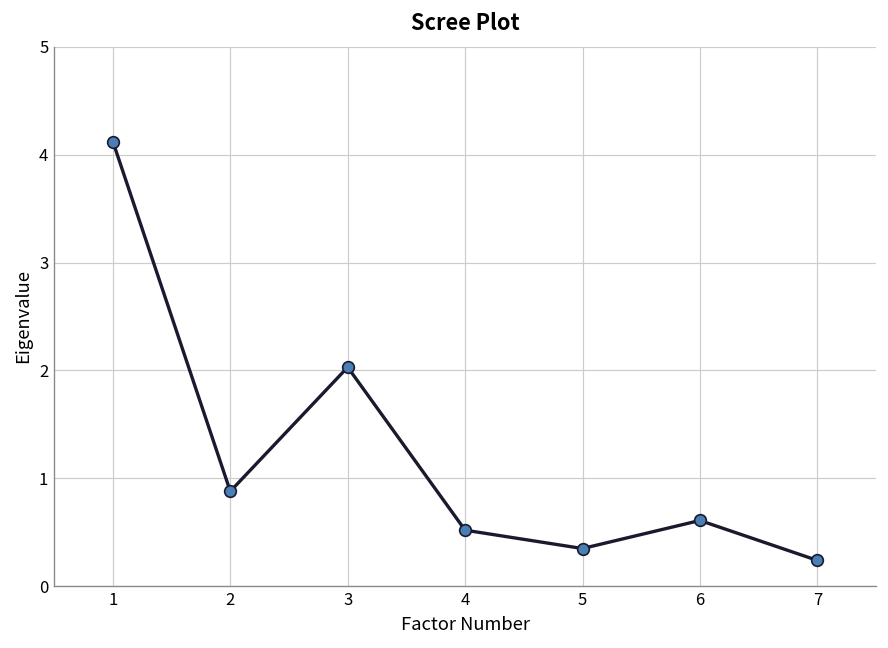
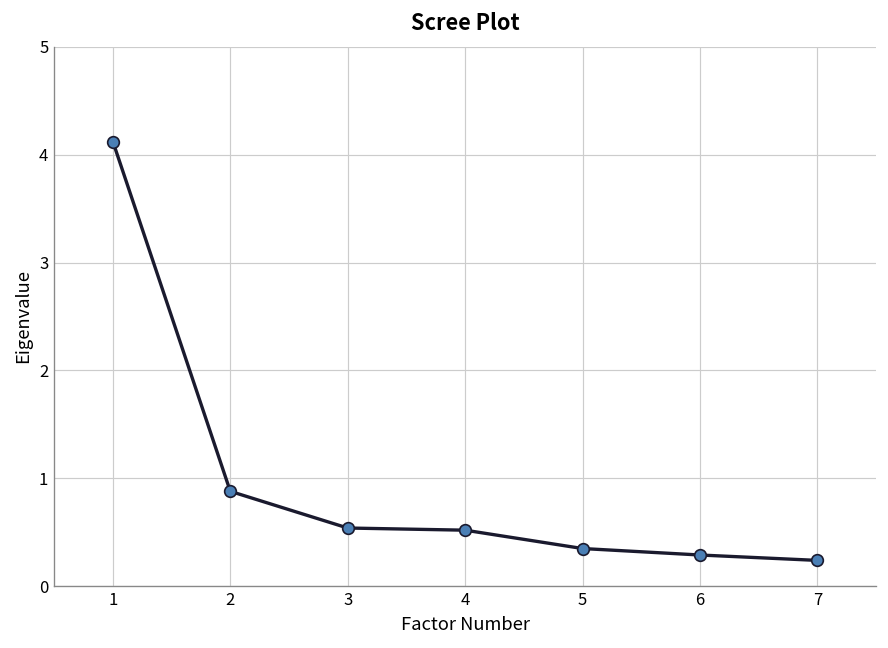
  {
    "1": 4.1,
    "2": 0.9,
-   "3": 2.0,
+   "3": 0.5,
    "4": 0.5,
    "5": 0.4,
-   "6": 0.6,
+   "6": 0.3,
    "7": 0.2
  }
